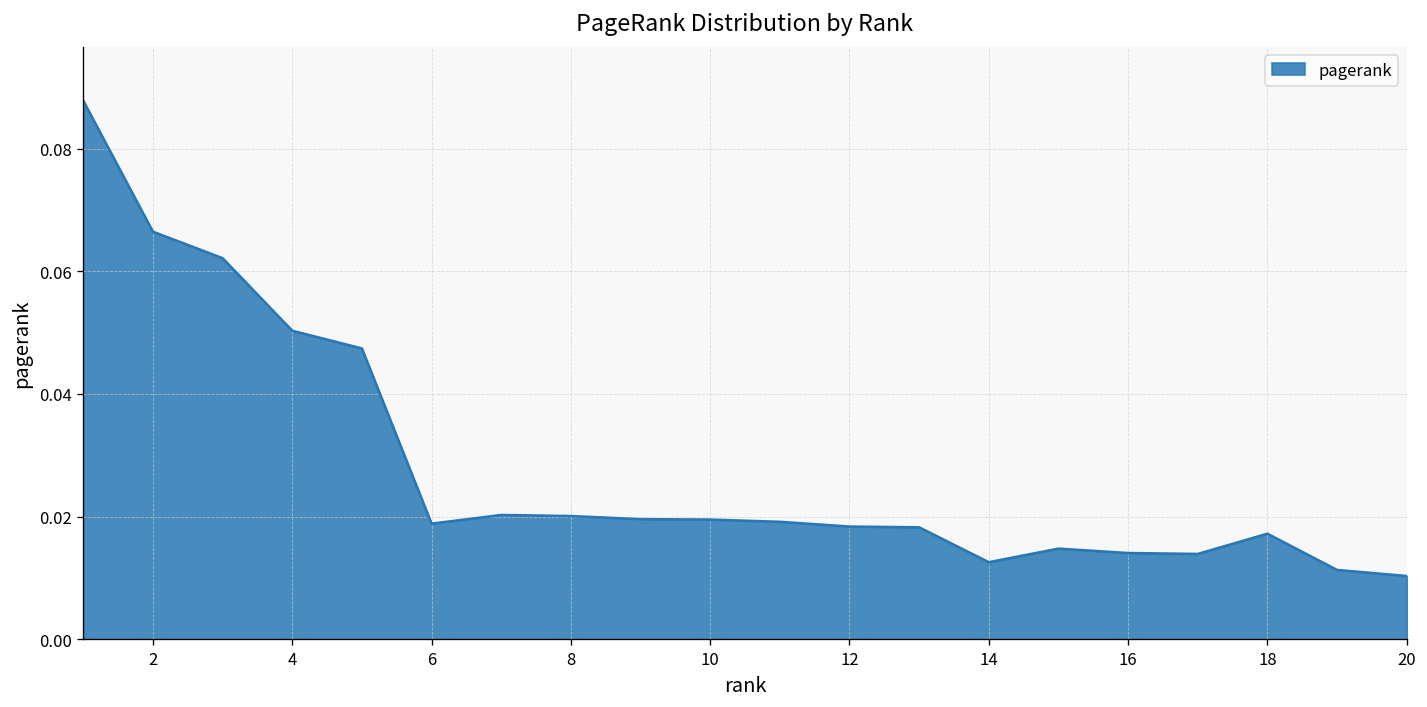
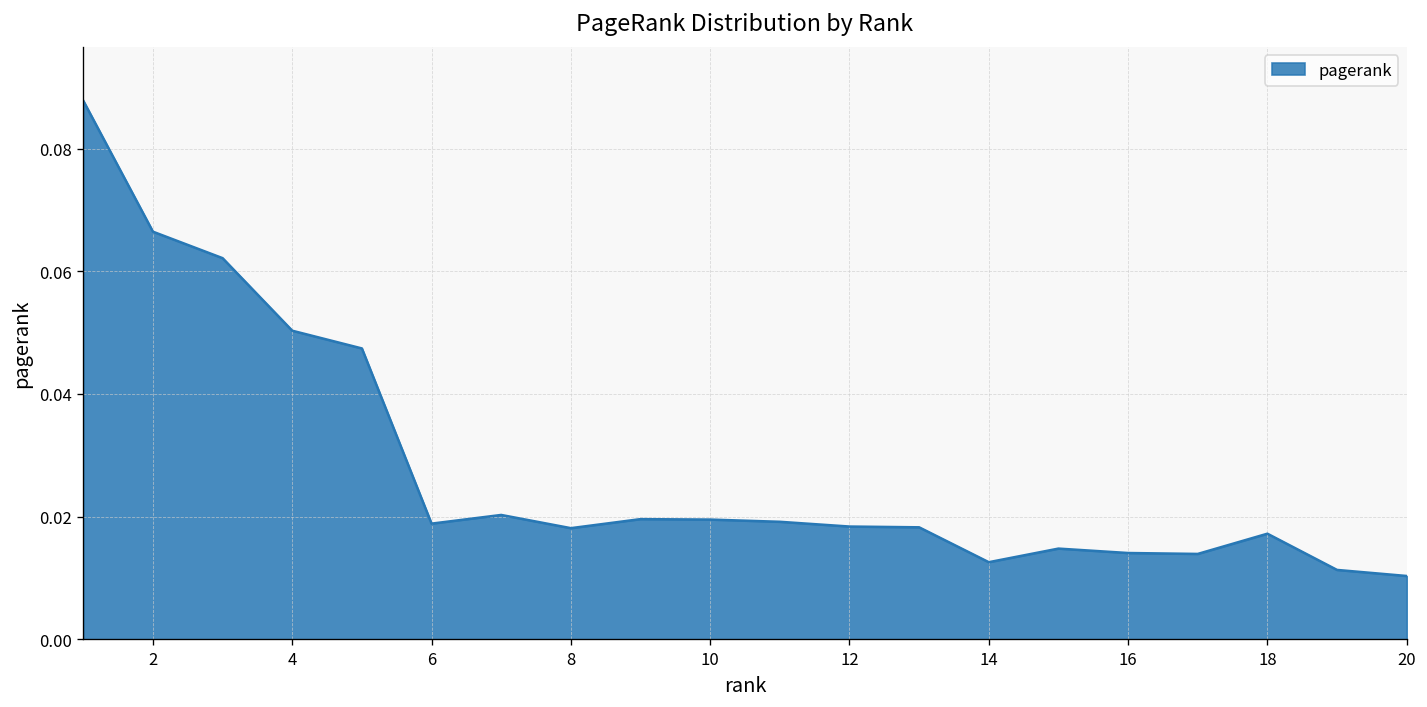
  {
    "2": 0.066,
    "4": 0.050,
    "6": 0.019,
-   "8": 0.020,
+   "8": 0.018,
    "10": 0.020,
    "12": 0.018,
    "14": 0.013,
    "16": 0.014,
    "18": 0.017,
    "20": 0.010
  }
